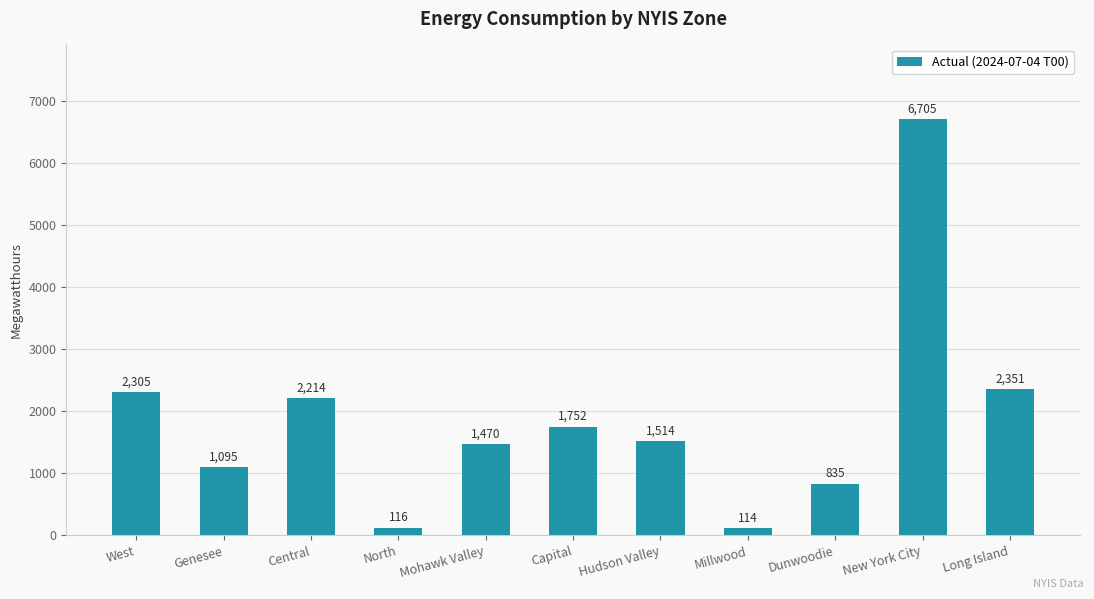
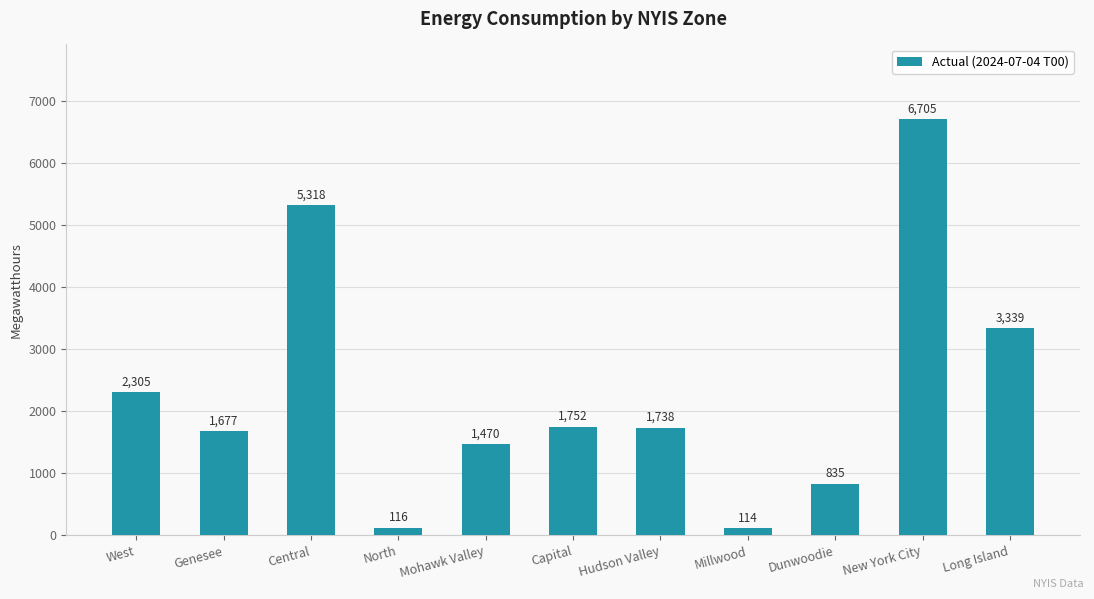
  {
    "West": "2,305",
-   "Genesee": "1,095",
-   "Central": "2,214",
+   "Genesee": "1,677",
+   "Central": "5,318",
    "North": "116",
    "Mohawk Valley": "1,470",
    "Capital": "1,752",
-   "Hudson Valley": "1,514",
+   "Hudson Valley": "1,738",
    "Millwood": "114",
    "Dunwoodie": "835",
    "New York City": "6,705",
-   "Long Island": "2,351"
+   "Long Island": "3,339"
  }
